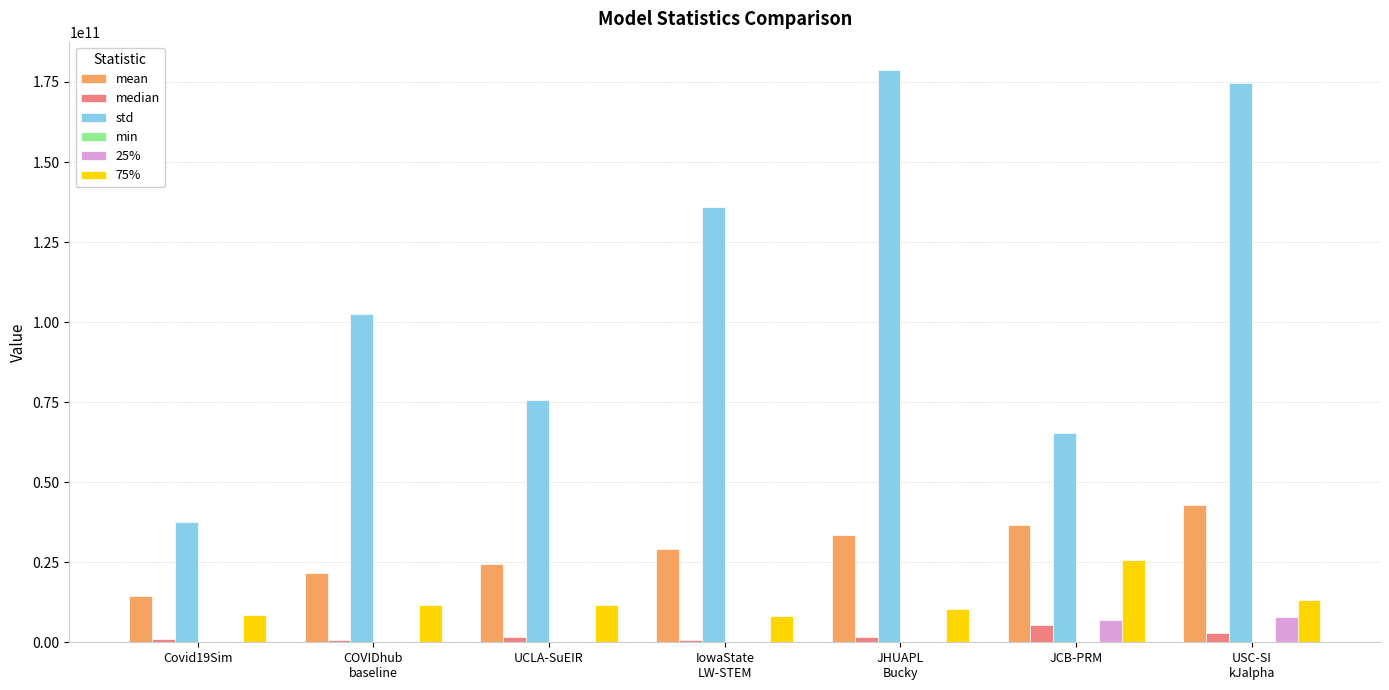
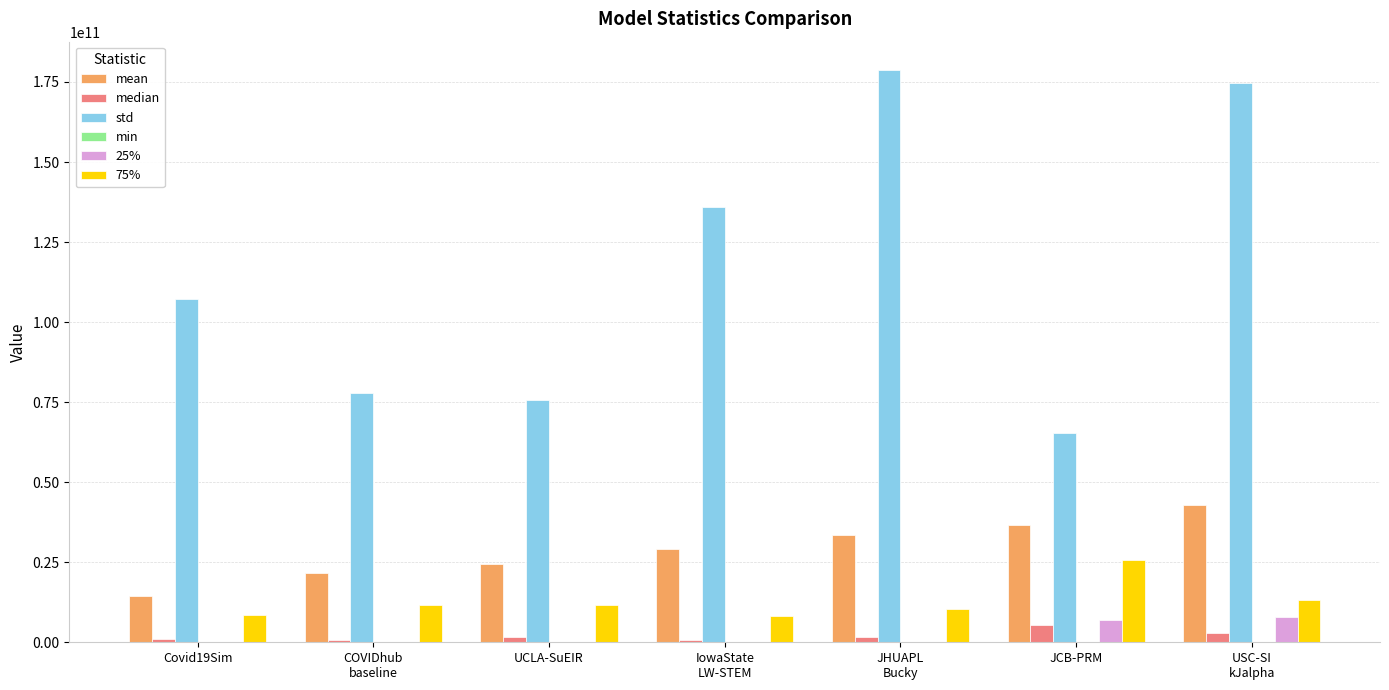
  {
    "std": {
-     "Covid19Sim": 37000000000,
-     "COVIDhub baseline": 102000000000,
+     "Covid19Sim": 107000000000,
+     "COVIDhub baseline": 78000000000,
      "UCLA-SuEIR": 76000000000,
      "IowaState LW-STEM": 136000000000,
      "JHUAPL Bucky": 179000000000,
      "JCB-PRM": 66000000000,
      "USC-SI kJalpha": 175000000000
    },
    "25%": {
      "JCB-PRM": 7000000000,
      "USC-SI kJalpha": 8000000000
    },
    "75%": {
      "Covid19Sim": 9000000000,
      "COVIDhub baseline": 12000000000,
      "UCLA-SuEIR": 12000000000,
      "IowaState LW-STEM": 8000000000,
      "JHUAPL Bucky": 10000000000,
      "JCB-PRM": 26000000000,
      "USC-SI kJalpha": 13000000000
    }
  }
